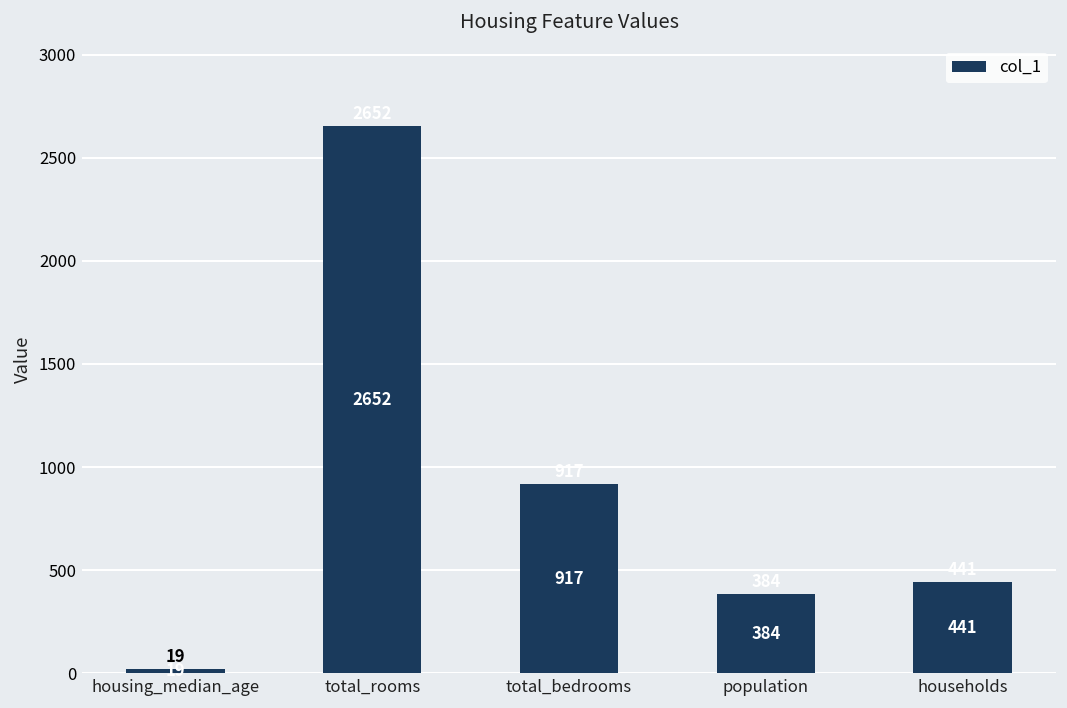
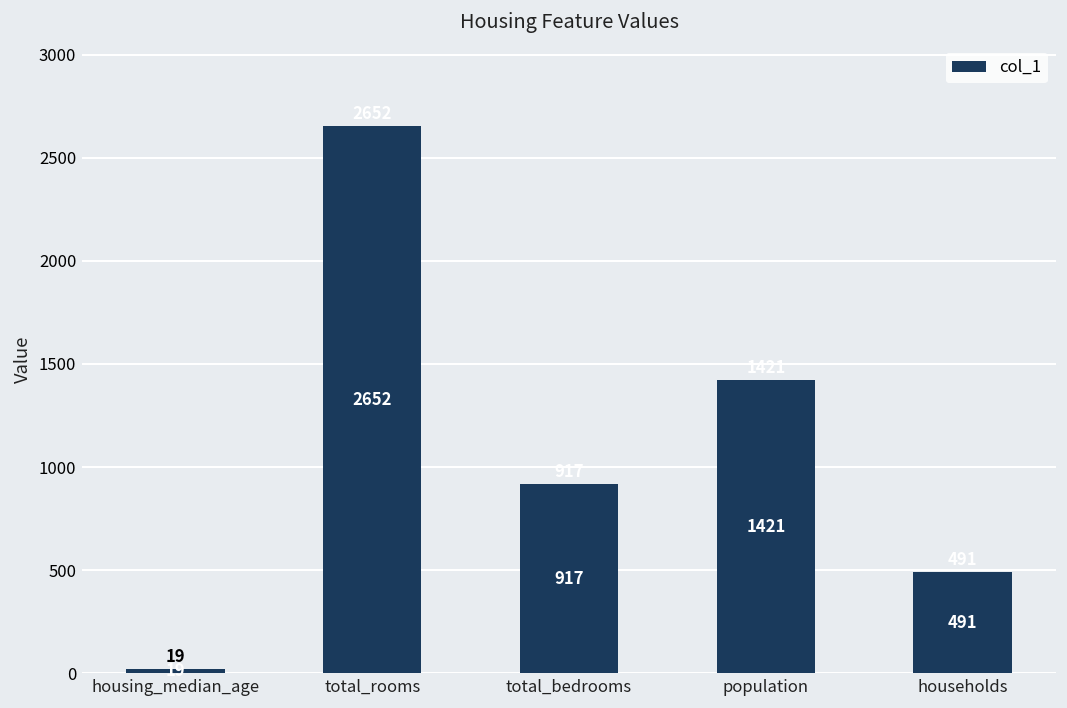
  {
    "housing_median_age": 19,
    "total_rooms": 2652,
    "total_bedrooms": 917,
-   "population": 384,
-   "households": 441
+   "population": 1421,
+   "households": 491
  }
